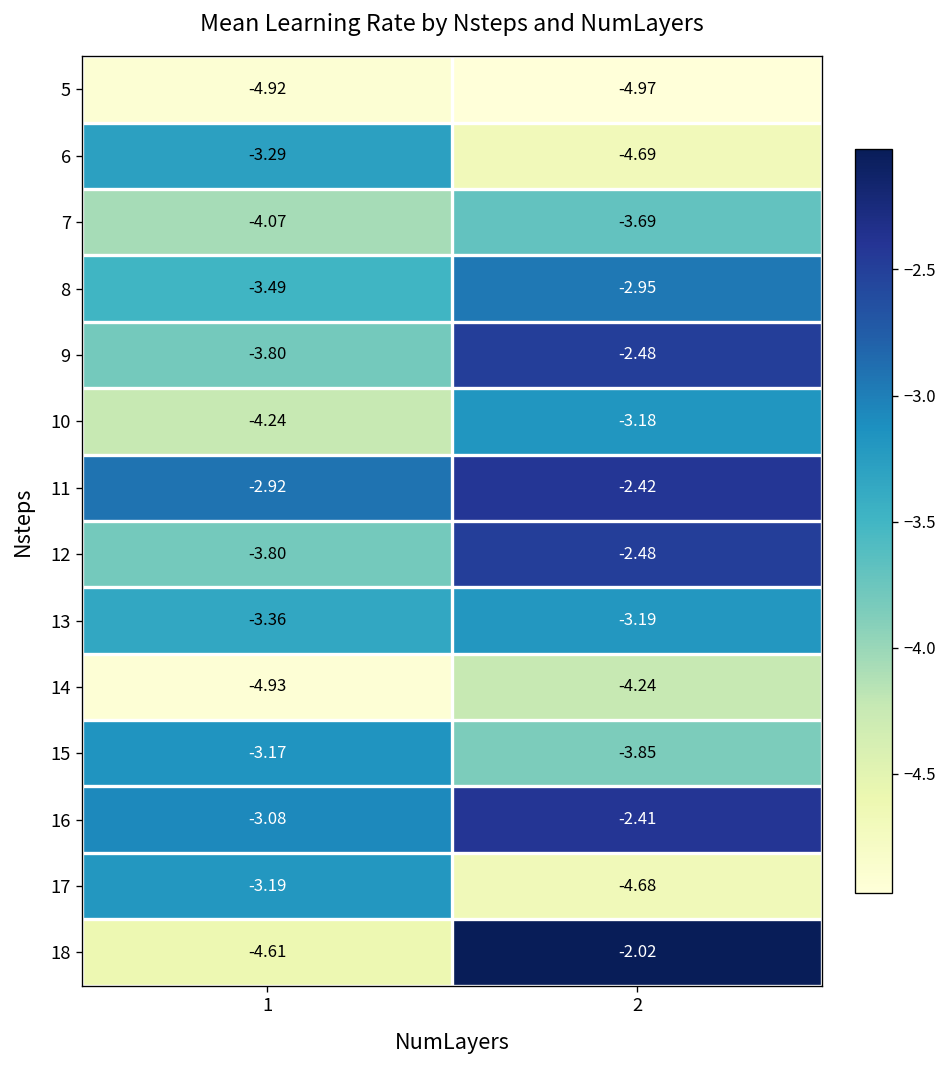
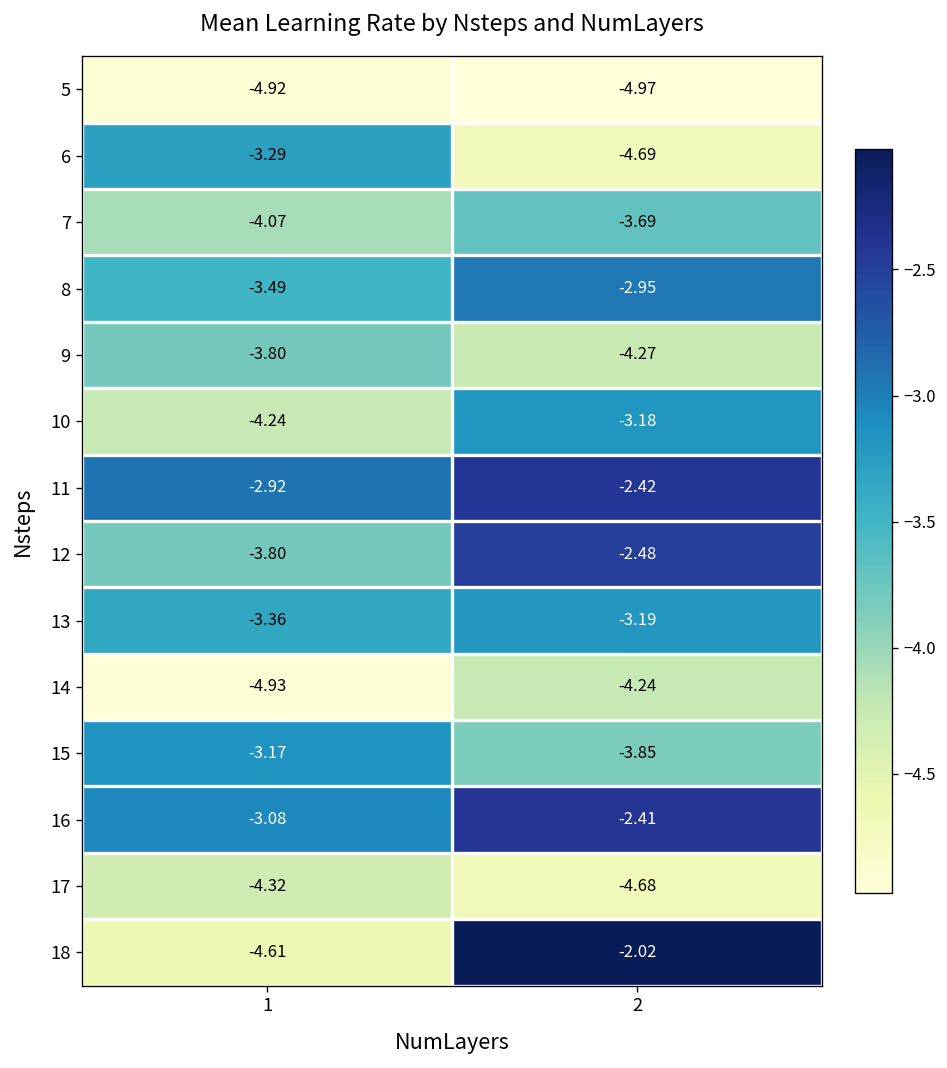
  {
    "5": {
      "1": -4.92,
      "2": -4.97
    },
    "6": {
      "1": -3.29,
      "2": -4.69
    },
    "7": {
      "1": -4.07,
      "2": -3.69
    },
    "8": {
      "1": -3.49,
      "2": -2.95
    },
    "9": {
      "1": -3.80,
-     "2": -2.48
+     "2": -4.27
    },
    "10": {
      "1": -4.24,
      "2": -3.18
    },
    "11": {
      "1": -2.92,
      "2": -2.42
    },
    "12": {
      "1": -3.80,
      "2": -2.48
    },
    "13": {
      "1": -3.36,
      "2": -3.19
    },
    "14": {
      "1": -4.93,
      "2": -4.24
    },
    "15": {
      "1": -3.17,
      "2": -3.85
    },
    "16": {
      "1": -3.08,
      "2": -2.41
    },
    "17": {
-     "1": -3.19,
+     "1": -4.32,
      "2": -4.68
    },
    "18": {
      "1": -4.61,
      "2": -2.02
    }
  }
